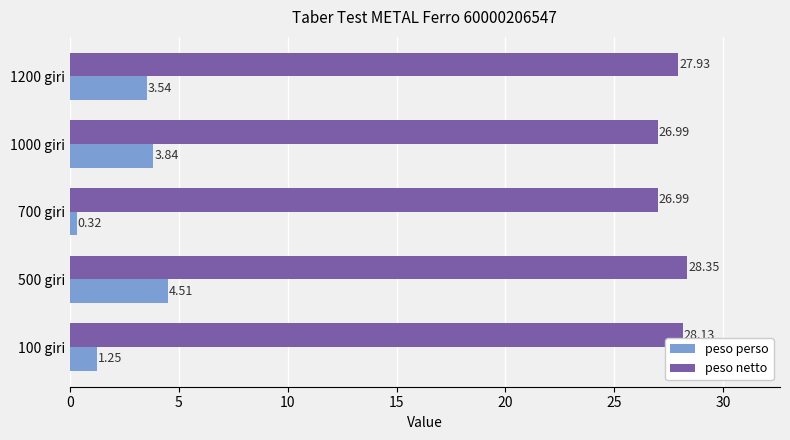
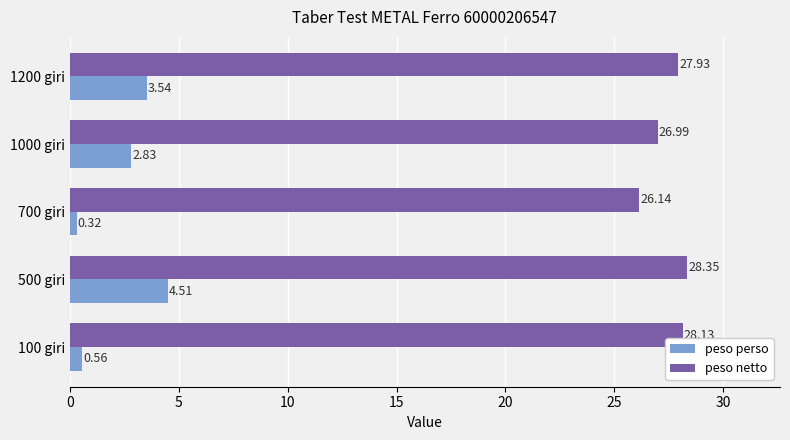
  {
    "peso perso": {
      "1200 giri": 3.54,
-     "1000 giri": 3.84,
+     "1000 giri": 2.83,
      "700 giri": 0.32,
      "500 giri": 4.51,
-     "100 giri": 1.25
+     "100 giri": 0.56
    },
    "peso netto": {
      "1200 giri": 27.93,
      "1000 giri": 26.99,
-     "700 giri": 26.99,
+     "700 giri": 26.14,
      "500 giri": 28.35
    }
  }
